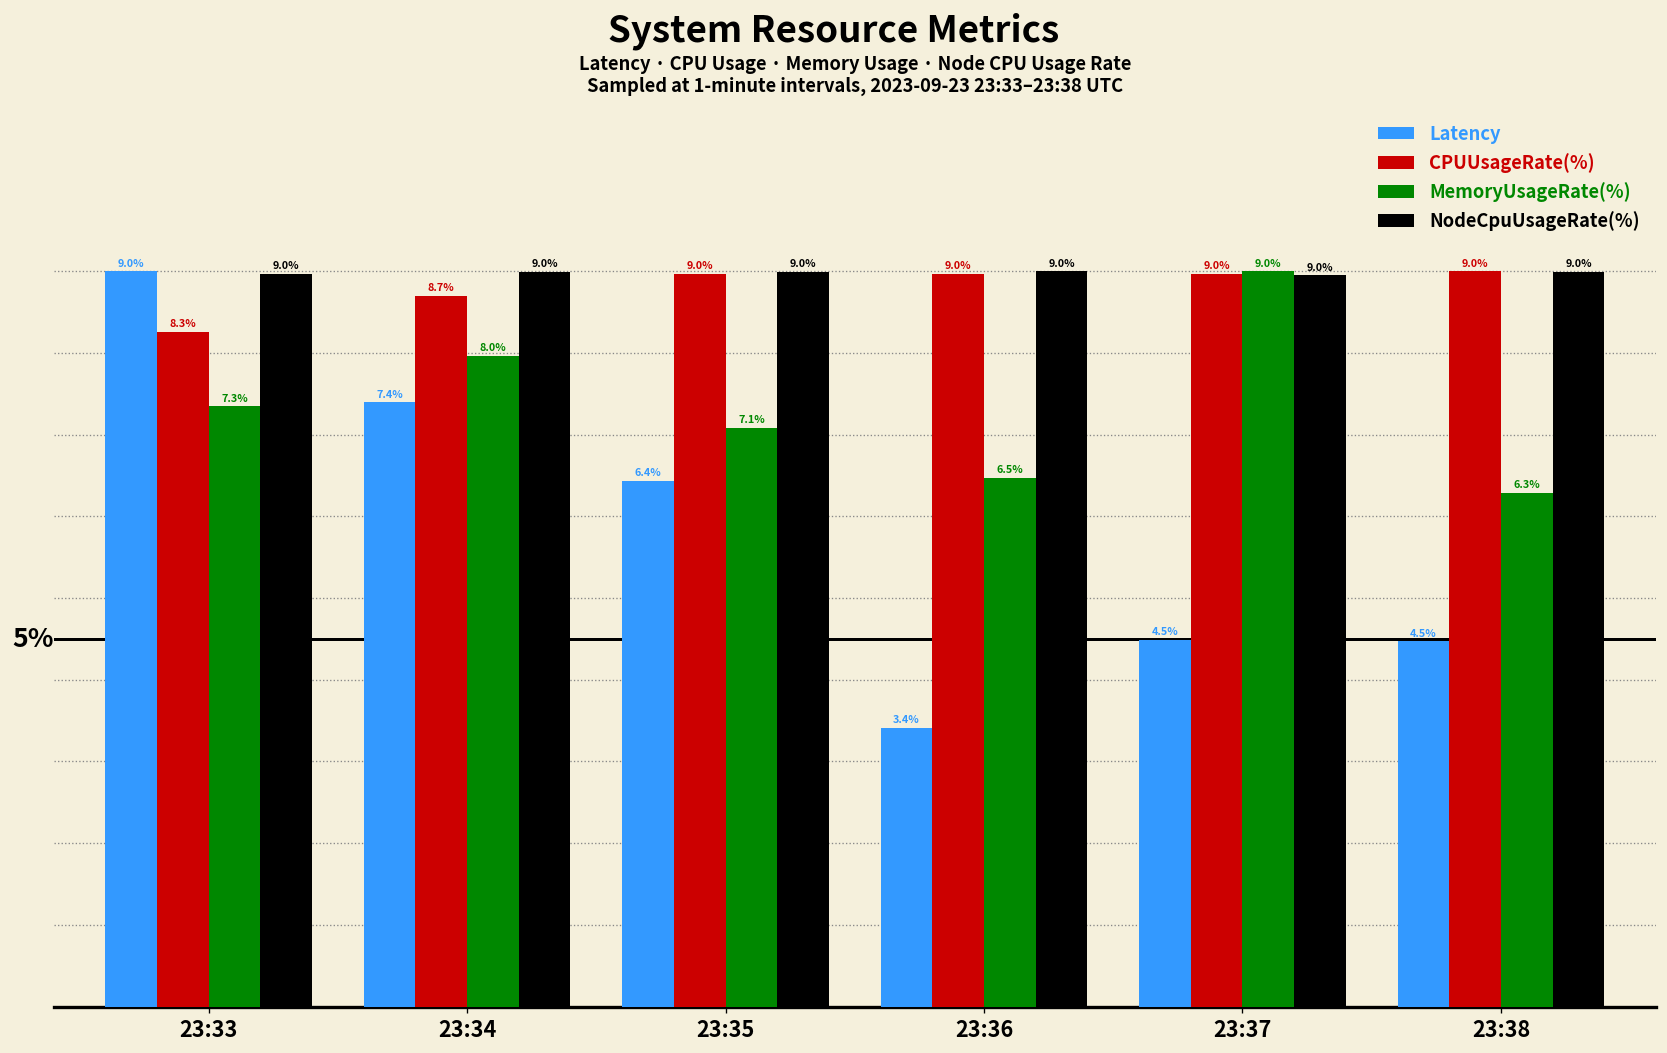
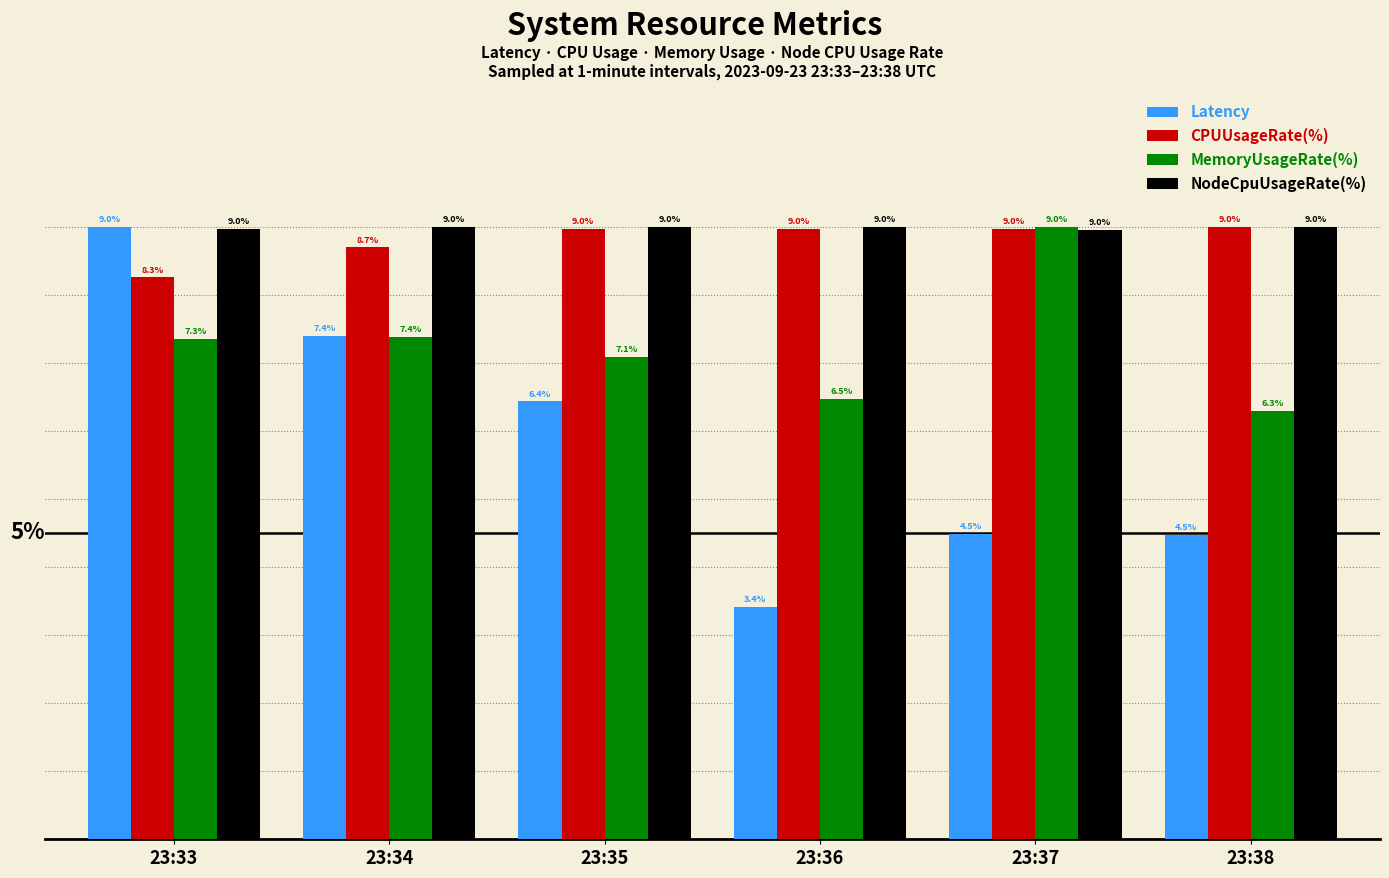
  {
    "Latency": {
      "23:33": "9.0%",
      "23:34": "7.4%",
      "23:35": "6.4%",
      "23:36": "3.4%",
      "23:37": "4.5%",
      "23:38": "4.5%"
    },
    "CPUUsageRate(%)": {
      "23:33": "8.3%",
      "23:34": "8.7%",
      "23:35": "9.0%",
      "23:36": "9.0%",
      "23:37": "9.0%",
      "23:38": "9.0%"
    },
    "MemoryUsageRate(%)": {
      "23:33": "7.3%",
-     "23:34": "8.0%",
+     "23:34": "7.4%",
      "23:35": "7.1%",
      "23:36": "6.5%",
      "23:37": "9.0%",
      "23:38": "6.3%"
    },
    "NodeCpuUsageRate(%)": {
      "23:33": "9.0%",
      "23:34": "9.0%",
      "23:35": "9.0%",
      "23:36": "9.0%",
      "23:37": "9.0%",
      "23:38": "9.0%"
    }
  }
